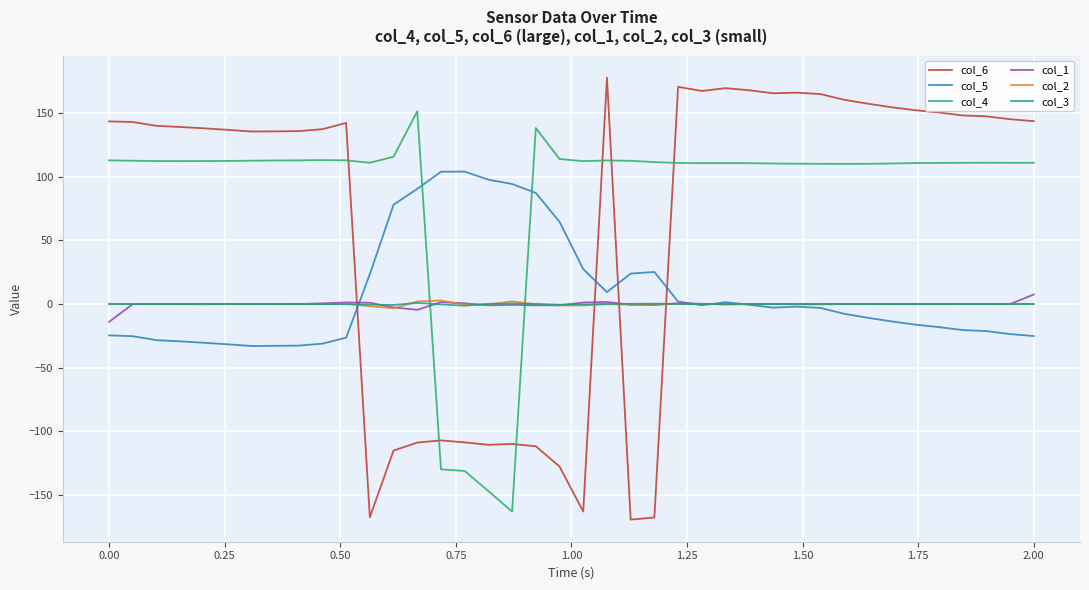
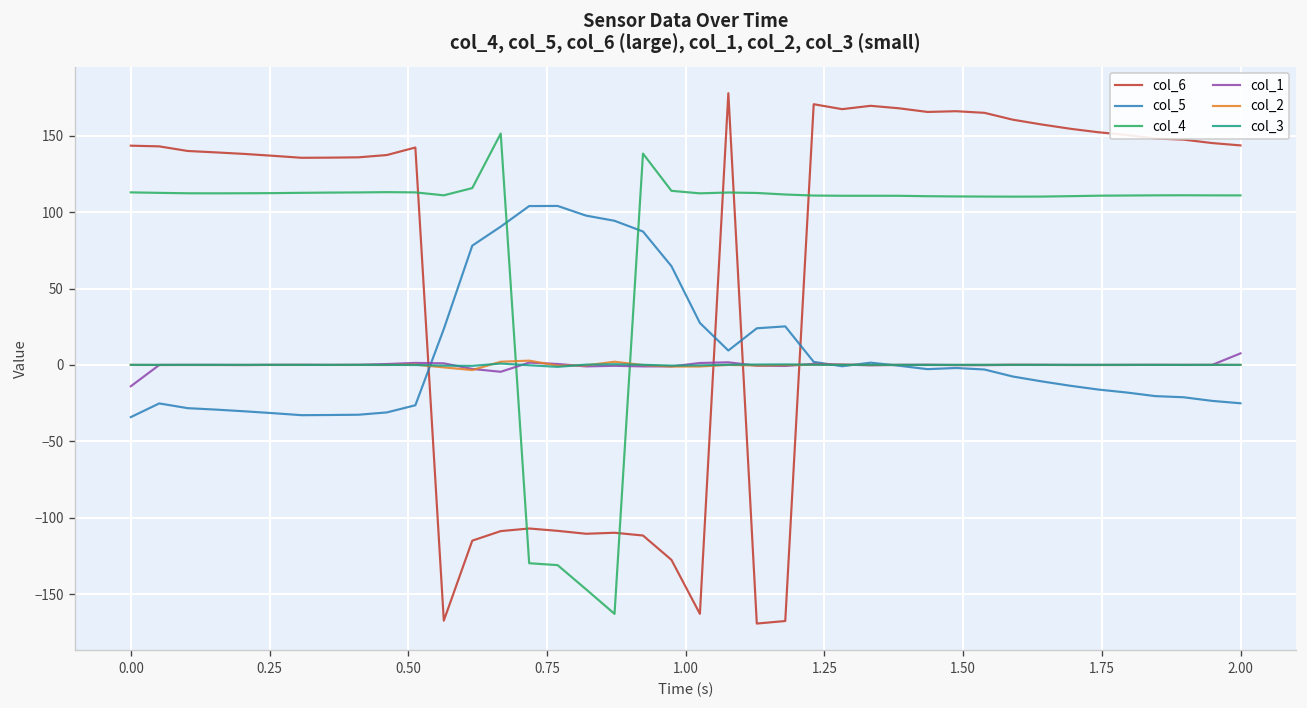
  {
    "col_6": {
      "0.00": 144,
      "2.00": 144
    },
    "col_5": {
-     "0.00": -25,
+     "0.00": -34,
      "2.00": -25
    },
    "col_1": {
      "0.00": -14,
      "2.00": 8
    }
  }
